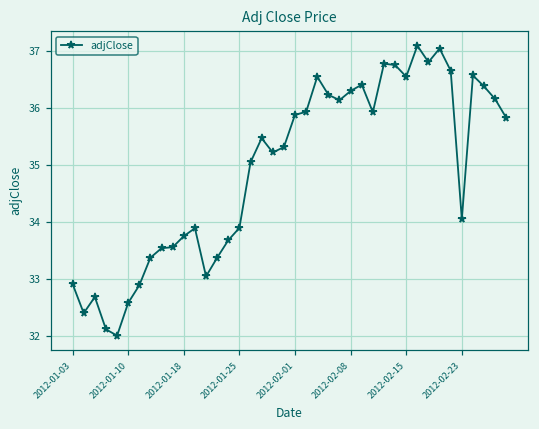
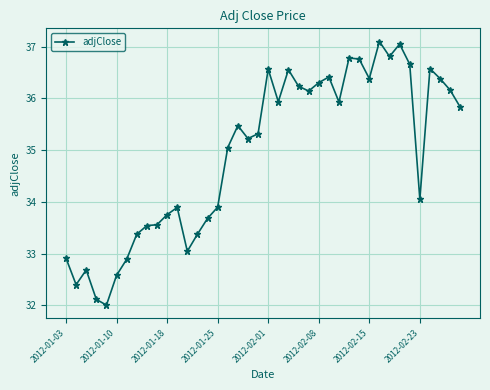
  {
    "2012-01-03": 32.9,
    "2012-01-10": 32.6,
    "2012-01-18": 33.8,
    "2012-01-25": 33.9,
-   "2012-02-01": 35.9,
+   "2012-02-01": 36.6,
    "2012-02-08": 36.3,
-   "2012-02-15": 36.6,
+   "2012-02-15": 36.4,
    "2012-02-23": 34.0
  }
